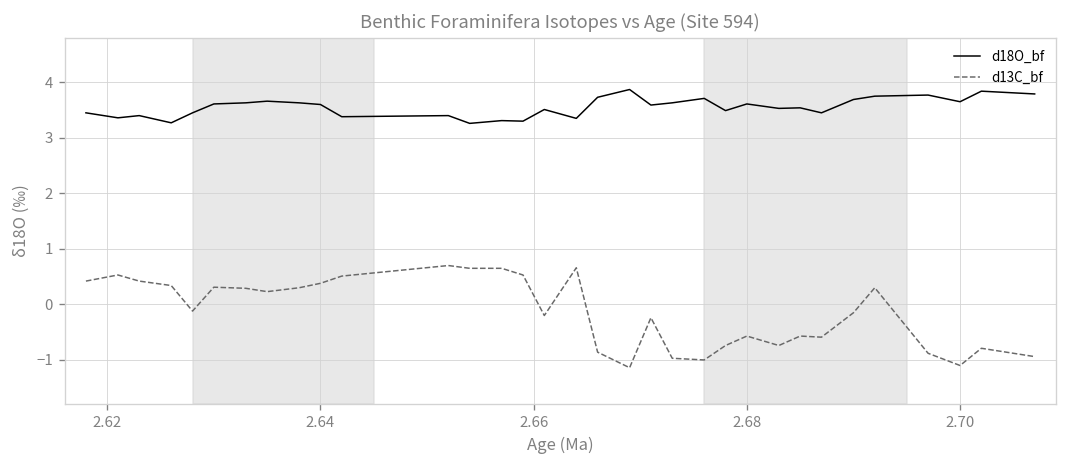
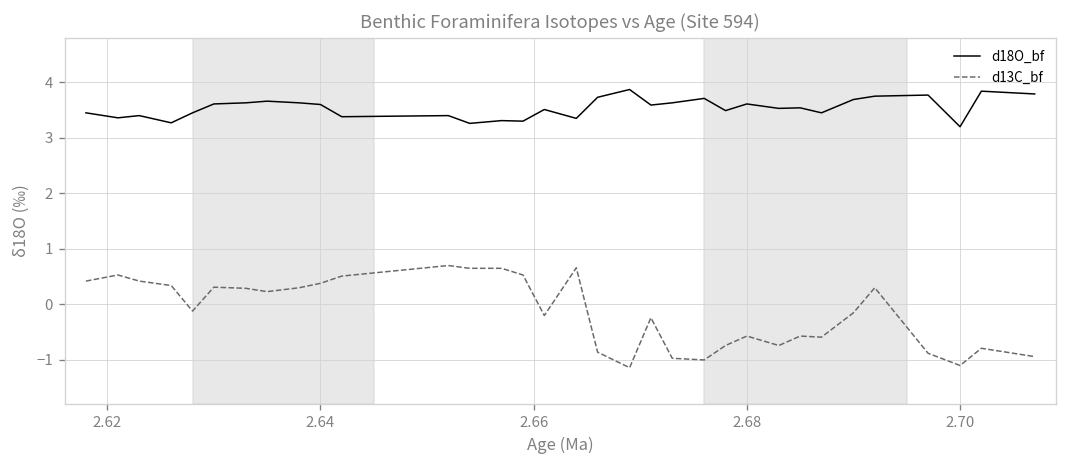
  {
    "d18O_bf": {
      "2.64": 3.6,
      "2.68": 3.6,
-     "2.70": 3.7
+     "2.70": 3.2
    },
    "d13C_bf": {
      "2.64": 0.4,
      "2.68": -0.6,
      "2.70": -1.1
    }
  }
